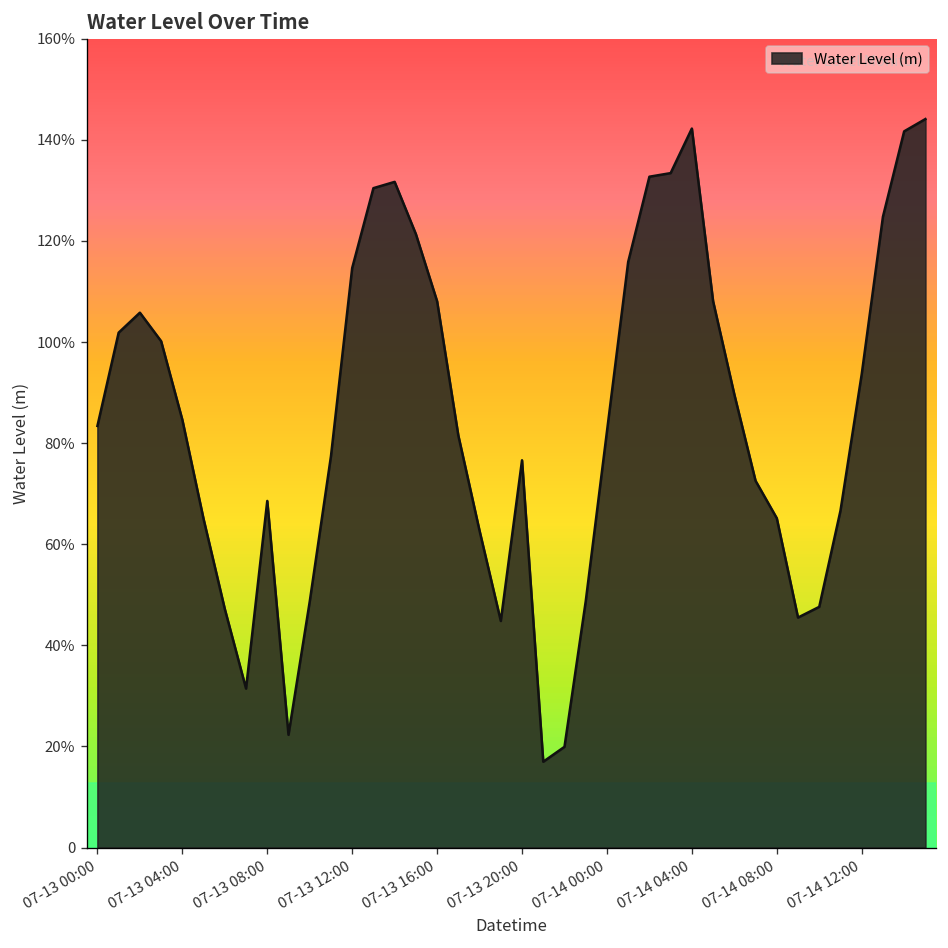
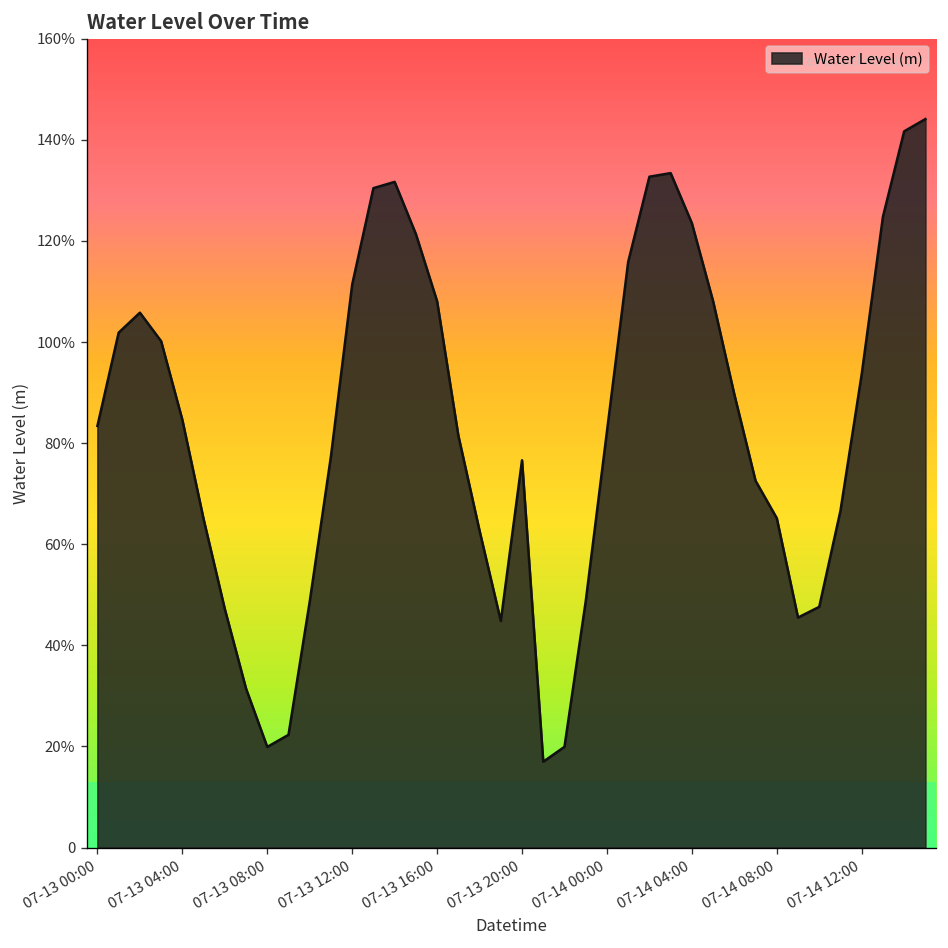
  {
    "07-13 00:00": "83%",
    "07-13 04:00": "85%",
-   "07-13 08:00": "69%",
-   "07-13 12:00": "115%",
+   "07-13 08:00": "20%",
+   "07-13 12:00": "111%",
    "07-13 16:00": "108%",
    "07-13 20:00": "77%",
    "07-14 00:00": "82%",
-   "07-14 04:00": "142%",
+   "07-14 04:00": "124%",
    "07-14 08:00": "65%",
    "07-14 12:00": "94%"
  }
